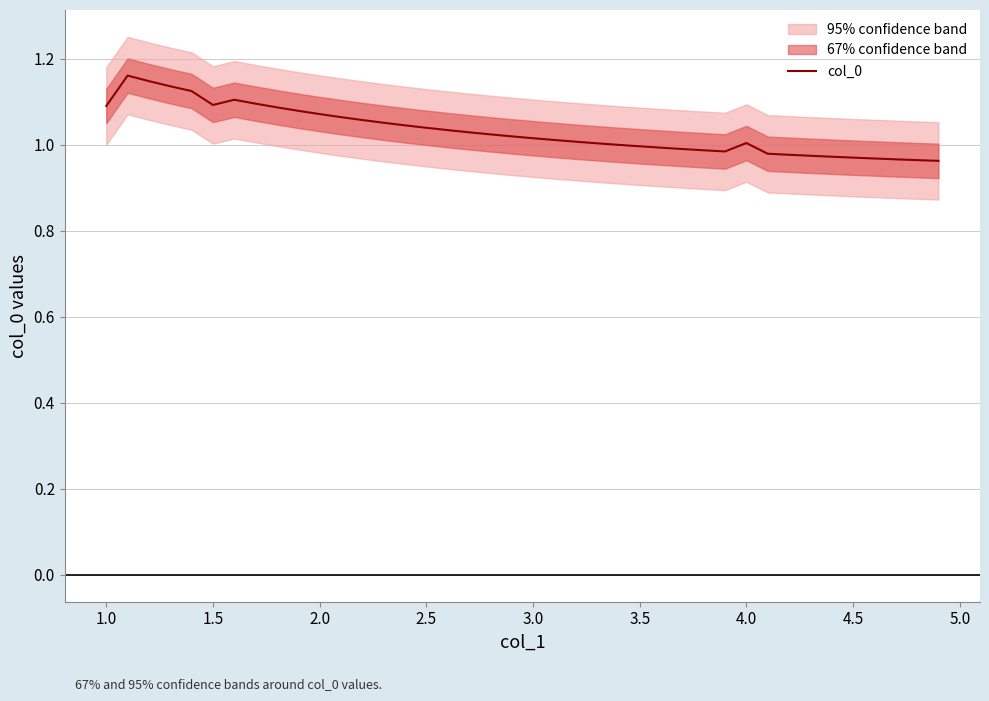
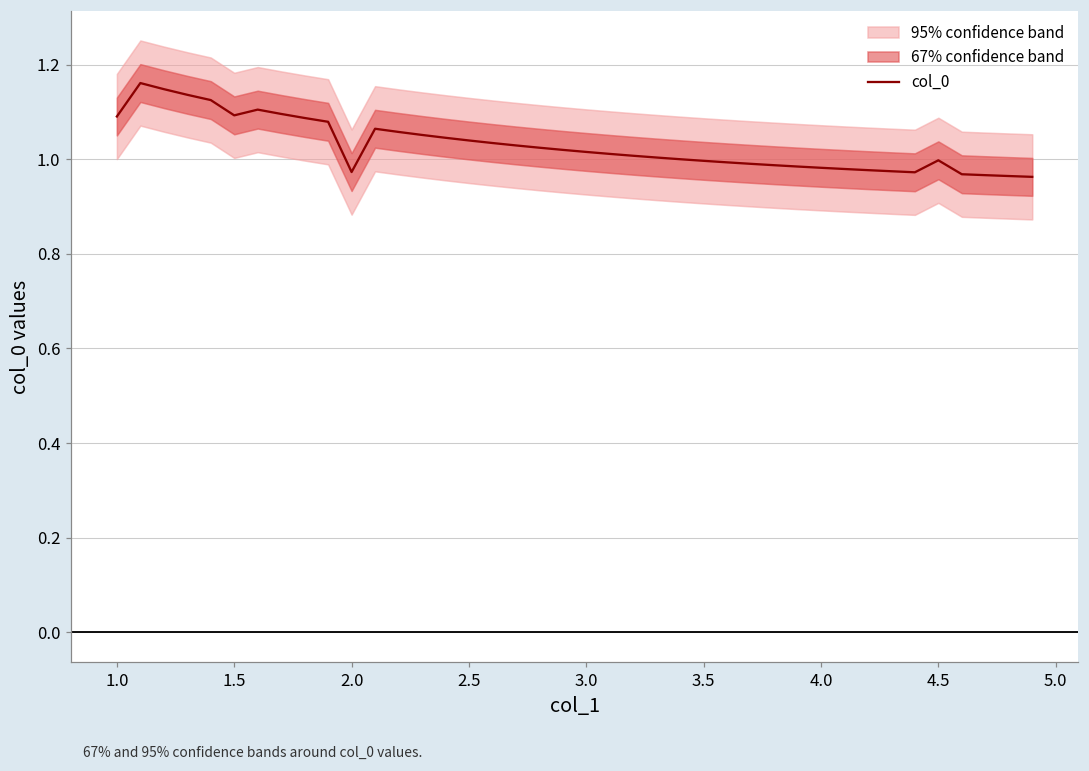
  {
    "col_0": {
      "1.0": 1.09,
      "1.5": 1.09,
-     "2.0": 1.07,
+     "2.0": 0.97,
      "2.5": 1.04,
      "3.0": 1.02,
      "3.5": 1.00,
-     "4.0": 1.00,
-     "4.5": 0.97
+     "4.0": 0.98,
+     "4.5": 1.00
    }
  }
